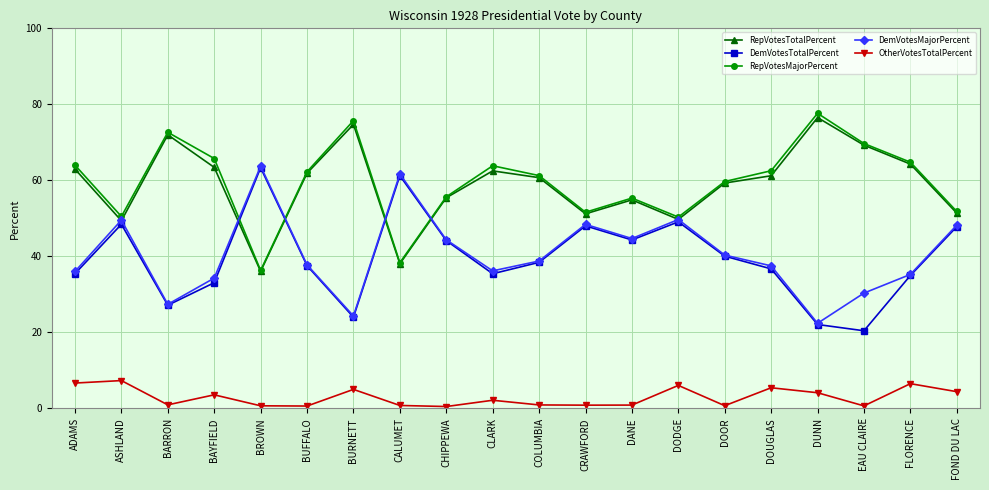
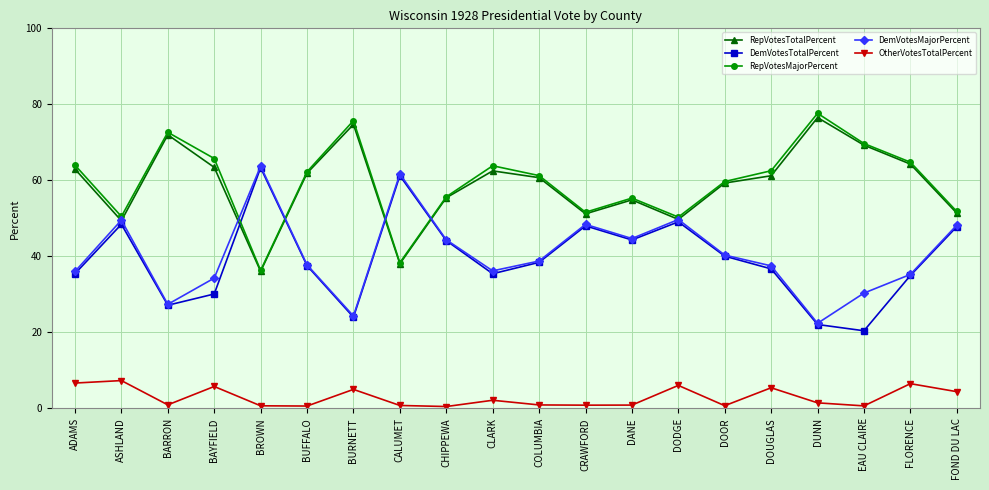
  {
    "DemVotesTotalPercent": {
      "ASHLAND": 48,
-     "BAYFIELD": 33,
+     "BAYFIELD": 30,
      "CLARK": 35,
      "DOUGLAS": 37,
      "EAU CLAIRE": 20
    },
    "DemVotesMajorPercent": {
      "BAYFIELD": 34,
      "CLARK": 36,
      "DOUGLAS": 37,
      "EAU CLAIRE": 30
    },
    "OtherVotesTotalPercent": {
      "ADAMS": 7,
      "ASHLAND": 7,
      "BARRON": 1,
-     "BAYFIELD": 4,
+     "BAYFIELD": 6,
      "BROWN": 1,
      "BUFFALO": 1,
      "BURNETT": 5,
      "CALUMET": 1,
      "CHIPPEWA": 0,
      "CLARK": 2,
      "COLUMBIA": 1,
      "CRAWFORD": 1,
      "DANE": 1,
      "DODGE": 6,
      "DOOR": 1,
      "DOUGLAS": 5,
-     "DUNN": 4,
+     "DUNN": 1,
      "EAU CLAIRE": 1,
      "FLORENCE": 6,
      "FOND DU LAC": 4
    }
  }
